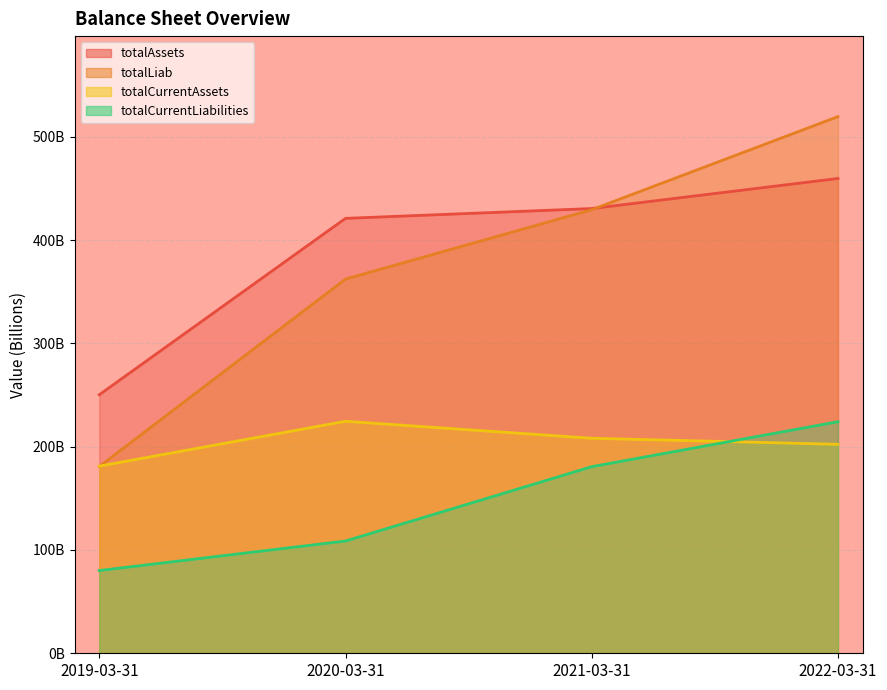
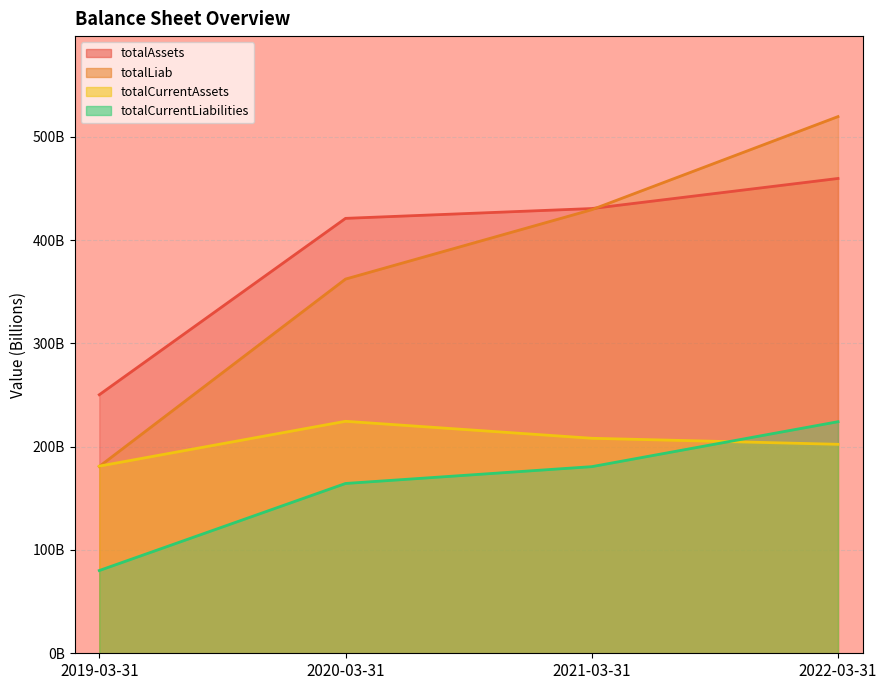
  {
    "totalCurrentLiabilities": {
      "2019-03-31": 80000000000,
-     "2020-03-31": 109000000000,
+     "2020-03-31": 164000000000,
      "2021-03-31": 181000000000,
      "2022-03-31": 224000000000
    }
  }
